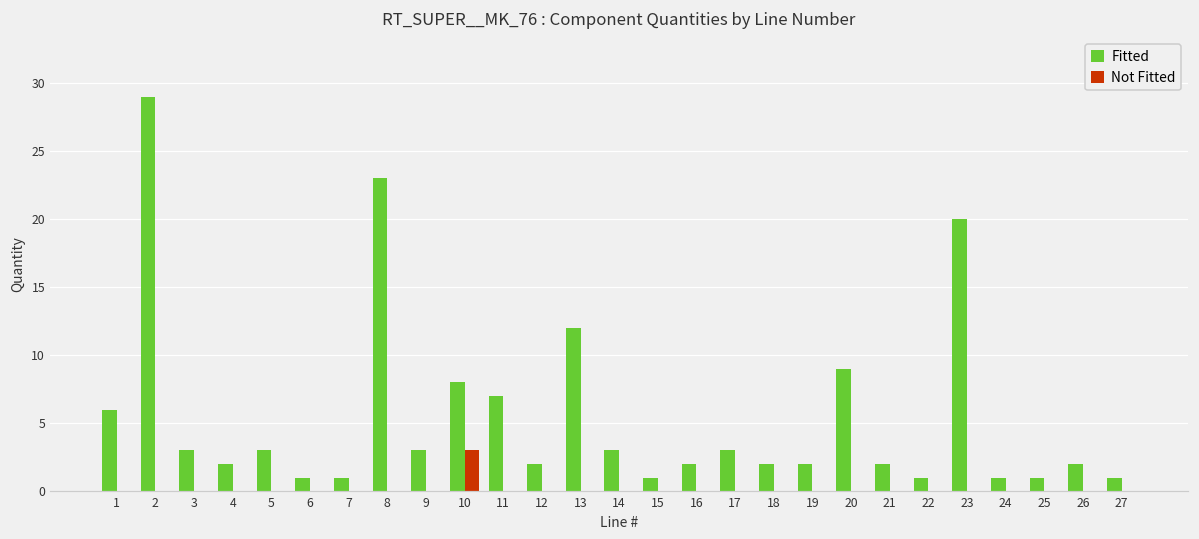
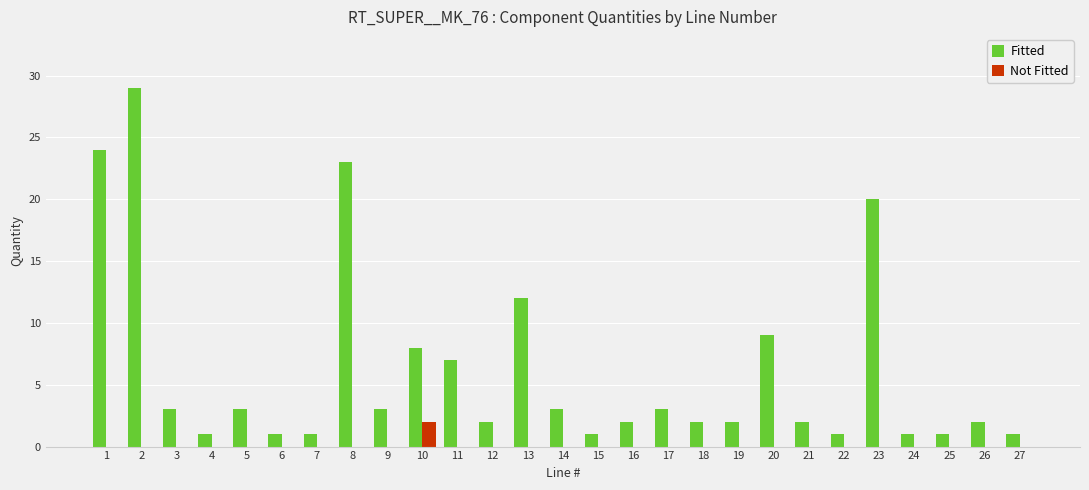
  {
    "Fitted": {
-     "1": 6,
+     "1": 24,
      "2": 29,
      "3": 3,
-     "4": 2,
+     "4": 1,
      "5": 3,
      "6": 1,
      "7": 1,
      "8": 23,
      "9": 3,
      "10": 8,
      "11": 7,
      "12": 2,
      "13": 12,
      "14": 3,
      "15": 1,
      "16": 2,
      "17": 3,
      "18": 2,
      "19": 2,
      "20": 9,
      "21": 2,
      "22": 1,
      "23": 20,
      "24": 1,
      "25": 1,
      "26": 2,
      "27": 1
    },
    "Not Fitted": {
      "1": 0,
      "2": 0,
      "3": 0,
      "4": 0,
      "5": 0,
      "6": 0,
      "7": 0,
      "8": 0,
      "9": 0,
-     "10": 3,
+     "10": 2,
      "11": 0,
      "12": 0,
      "13": 0,
      "14": 0,
      "15": 0,
      "16": 0,
      "17": 0,
      "18": 0,
      "19": 0,
      "20": 0,
      "21": 0,
      "22": 0,
      "23": 0,
      "24": 0,
      "25": 0,
      "26": 0,
      "27": 0
    }
  }
